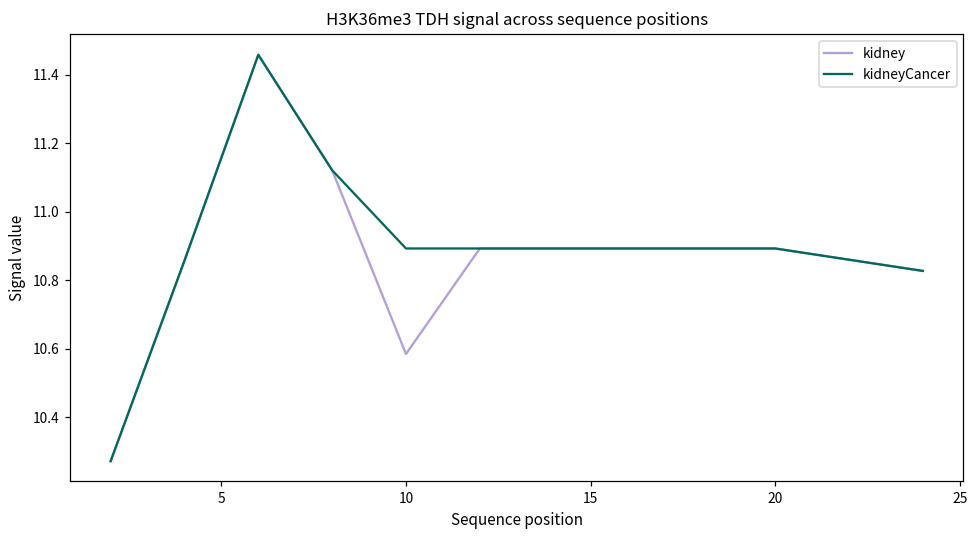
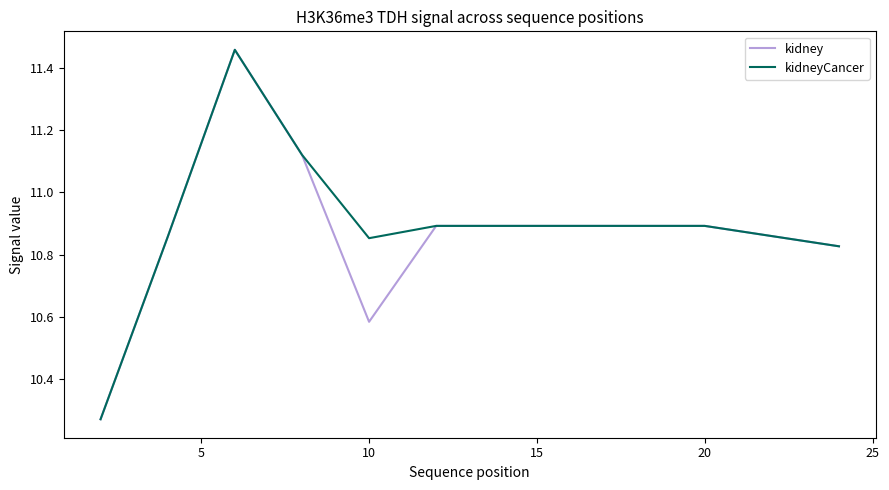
  {
    "kidney": {
      "10": 10.58
    },
    "kidneyCancer": {
-     "10": 10.89
+     "10": 10.85
    }
  }
